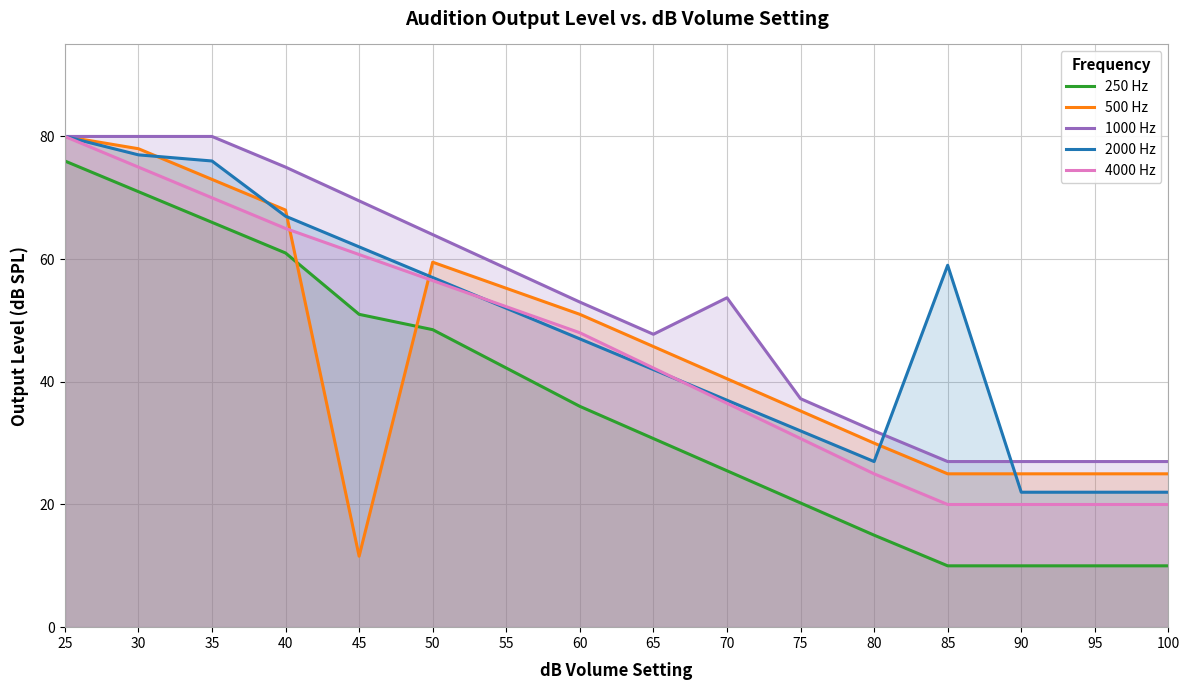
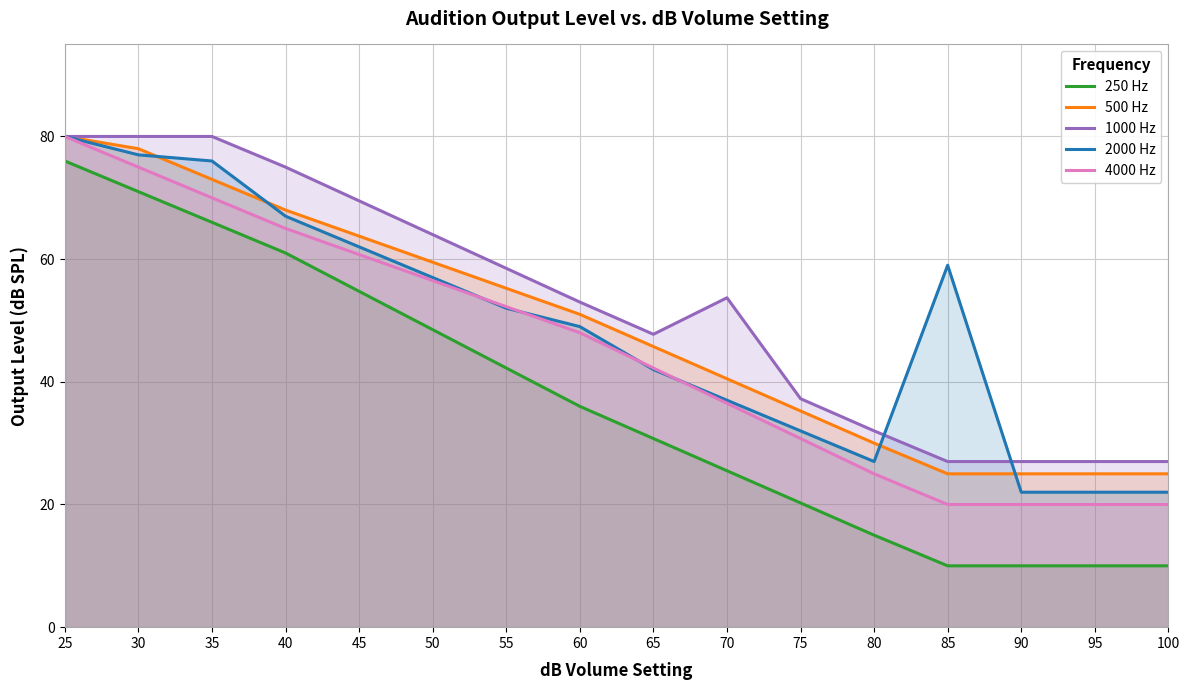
  {
    "250 Hz": {
      "25": 76,
      "30": 71,
      "35": 66,
      "40": 61,
-     "45": 51,
+     "45": 55,
      "50": 49,
      "55": 42,
      "60": 36,
      "65": 31,
      "70": 26,
      "75": 20,
      "80": 15,
      "85": 10,
      "90": 10,
      "95": 10,
      "100": 10
    },
    "500 Hz": {
      "30": 78,
      "35": 73,
      "40": 68,
-     "45": 12,
+     "45": 64,
      "50": 60,
      "55": 55,
      "60": 51,
      "65": 46,
      "70": 41,
      "75": 35,
      "80": 30,
      "85": 25,
      "90": 25,
      "95": 25,
      "100": 25
    },
    "1000 Hz": {
      "30": 80,
      "35": 80,
      "40": 75,
      "45": 70,
      "50": 64,
      "55": 59,
      "60": 53,
      "65": 48,
      "70": 54,
      "75": 37,
      "80": 32,
      "85": 27,
      "90": 27,
      "95": 27,
      "100": 27
    },
    "2000 Hz": {
      "30": 77,
      "35": 76,
      "40": 67,
      "45": 62,
      "50": 57,
-     "60": 47,
+     "60": 49,
      "70": 37,
      "75": 32,
      "80": 27,
      "85": 59,
      "90": 22,
      "95": 22,
      "100": 22
    },
    "4000 Hz": {
      "30": 75,
      "35": 70,
      "40": 65,
      "45": 61,
      "50": 57,
      "60": 48,
      "70": 37,
      "75": 31,
      "80": 25,
      "85": 20,
      "90": 20,
      "95": 20,
      "100": 20
    }
  }
